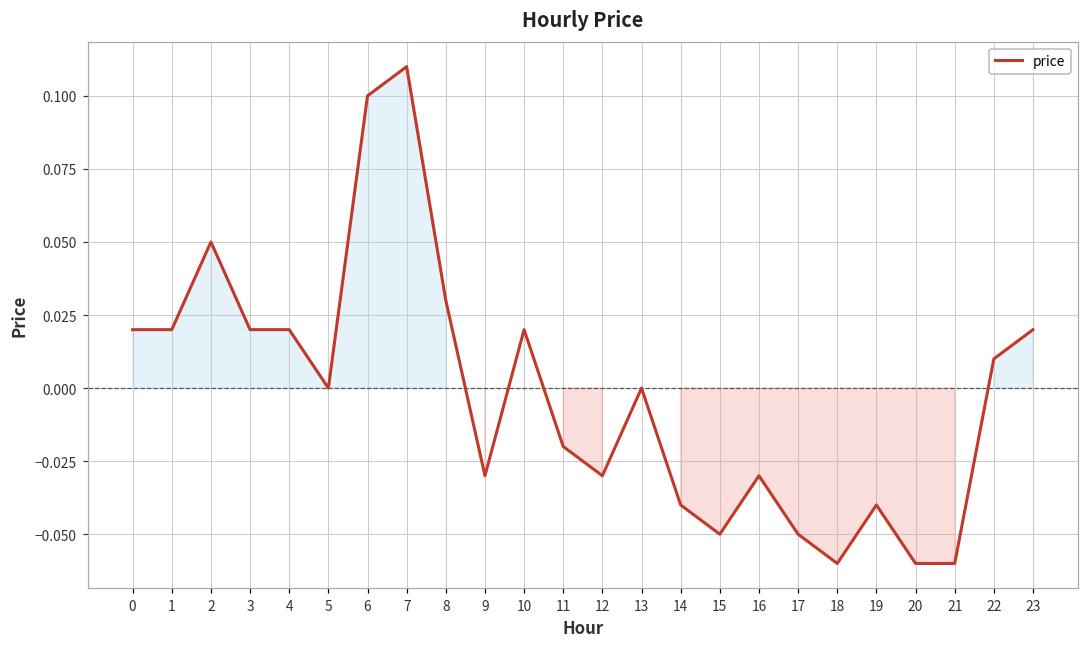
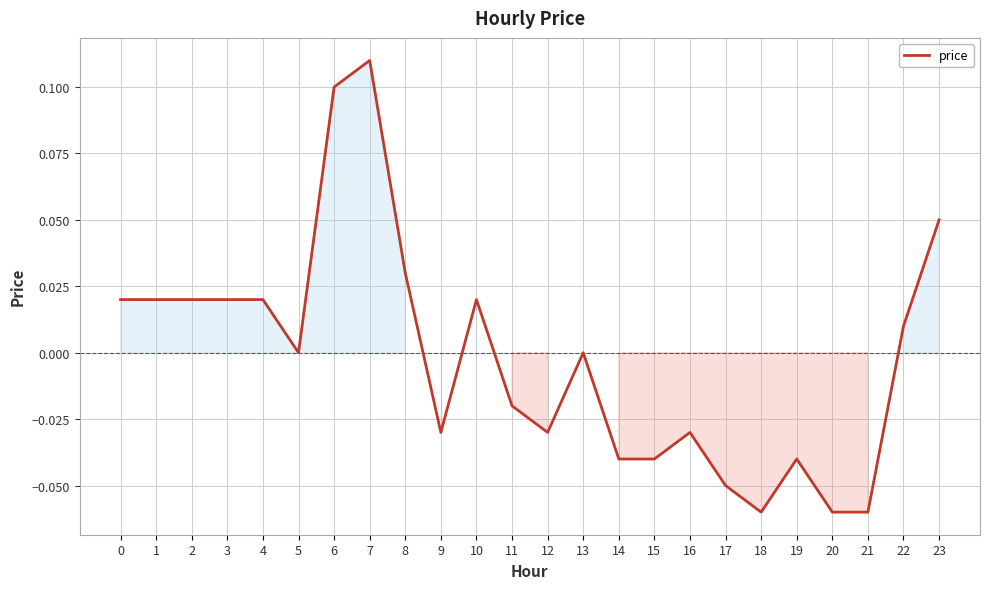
  {
    "0": 0.02,
    "1": 0.02,
-   "2": 0.05,
+   "2": 0.02,
    "3": 0.02,
    "4": 0.02,
    "5": 0.00,
    "6": 0.10,
    "7": 0.11,
    "8": 0.03,
    "9": -0.03,
    "10": 0.02,
    "11": -0.02,
    "12": -0.03,
    "13": 0.00,
    "14": -0.04,
-   "15": -0.05,
+   "15": -0.04,
    "16": -0.03,
    "17": -0.05,
    "18": -0.06,
    "19": -0.04,
    "20": -0.06,
    "21": -0.06,
    "22": 0.01,
-   "23": 0.02
+   "23": 0.05
  }
